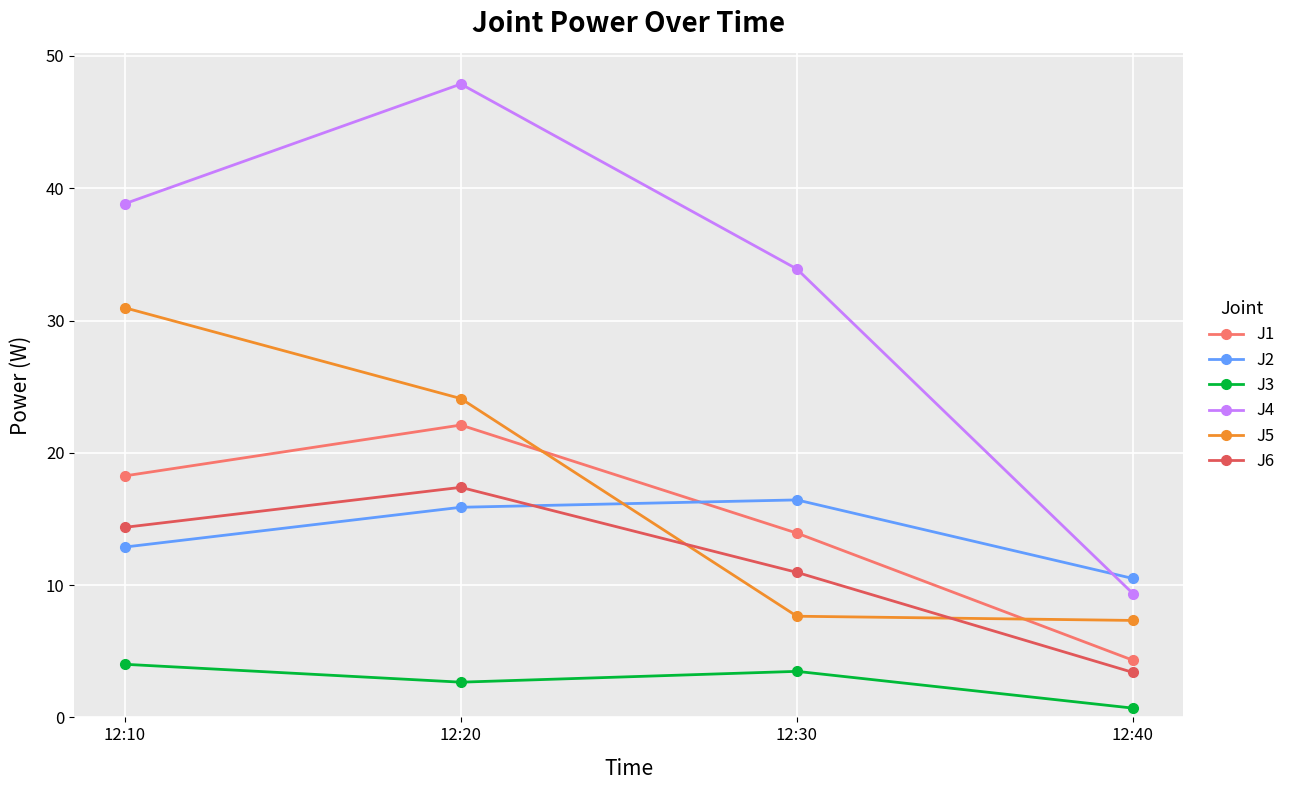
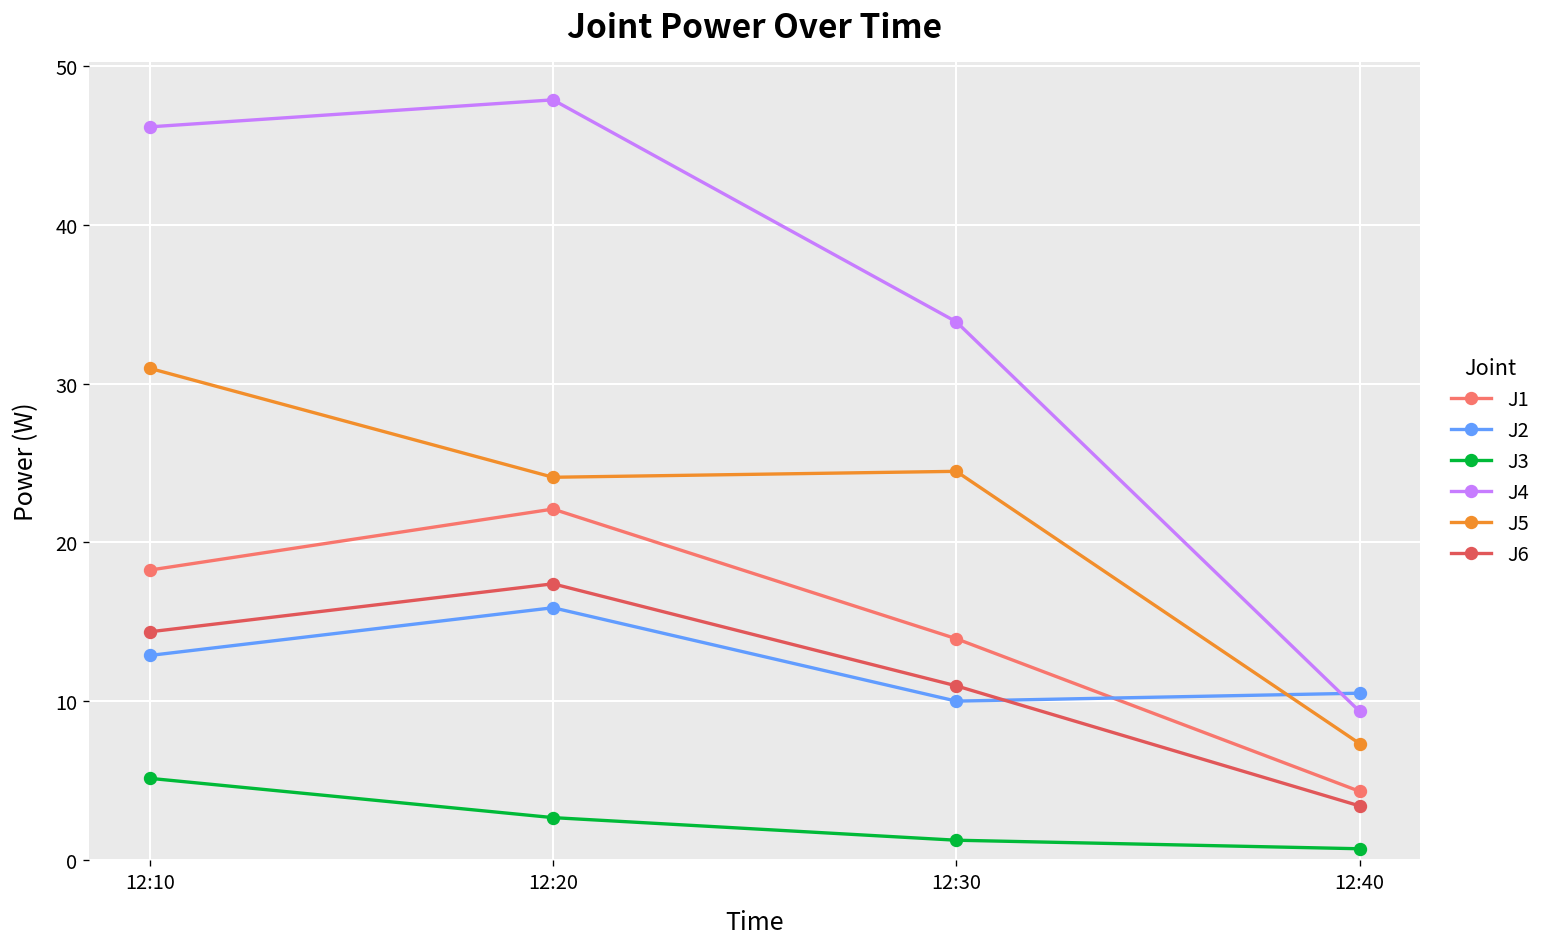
  {
    "J2": {
      "12:10": 12.9,
      "12:20": 15.9,
-     "12:30": 16.4,
+     "12:30": 10.0,
      "12:40": 10.5
    },
    "J3": {
-     "12:10": 4.0,
+     "12:10": 5.1,
      "12:20": 2.7,
-     "12:30": 3.5,
+     "12:30": 1.2,
      "12:40": 0.7
    },
    "J4": {
-     "12:10": 38.8,
+     "12:10": 46.2,
      "12:20": 47.9,
      "12:30": 33.9,
      "12:40": 9.4
    },
    "J5": {
      "12:10": 31.0,
      "12:20": 24.1,
-     "12:30": 7.6,
+     "12:30": 24.5,
      "12:40": 7.3
    }
  }
